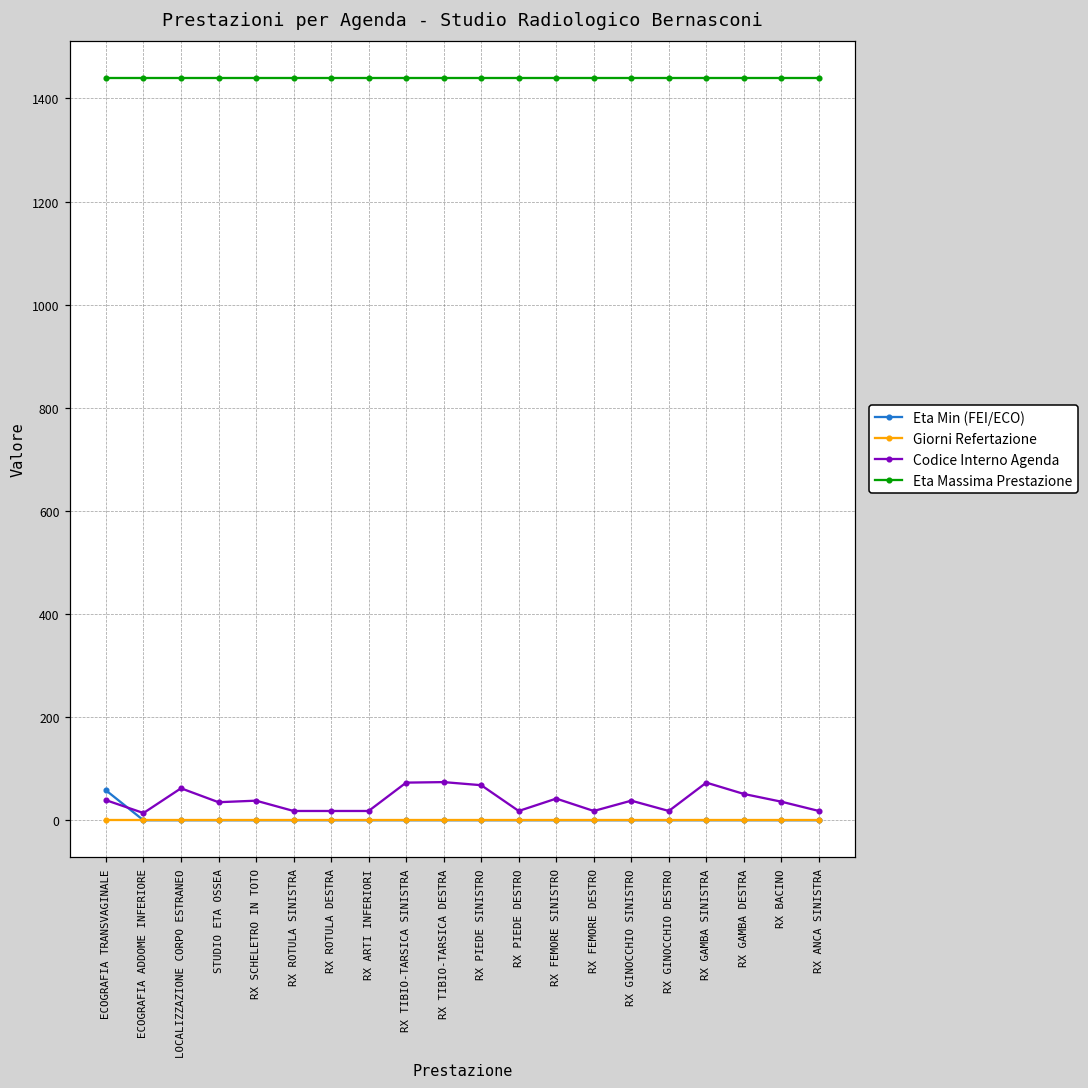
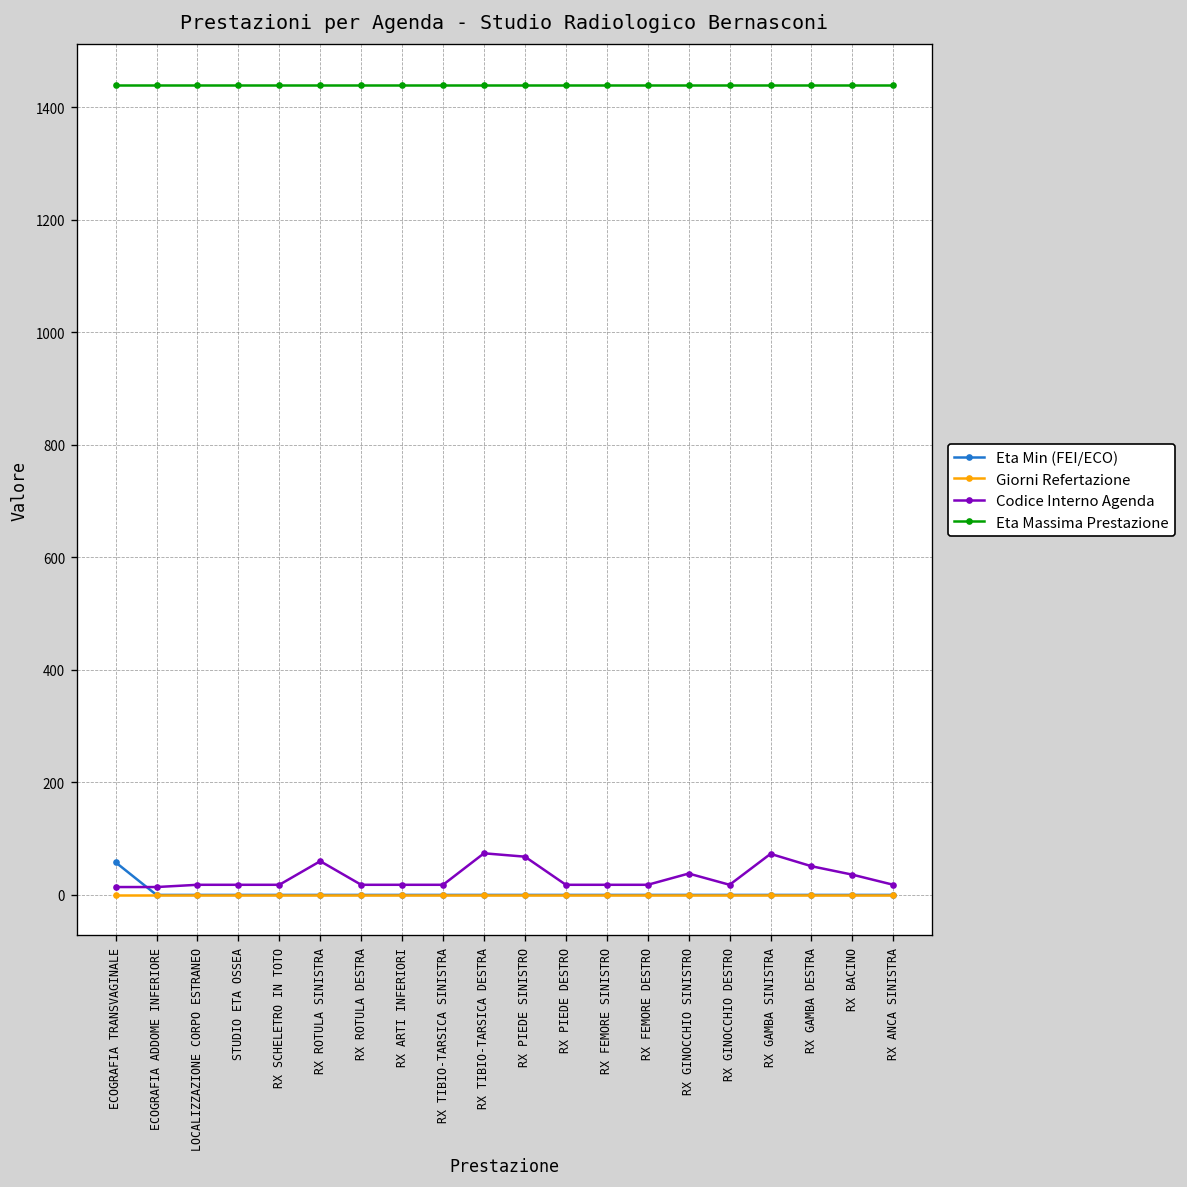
  {
    "Eta Min (FEI/ECO)": {
      "ECOGRAFIA TRANSVAGINALE": 60
    },
    "Giorni Refertazione": {
      "ECOGRAFIA TRANSVAGINALE": 0
    },
    "Codice Interno Agenda": {
-     "ECOGRAFIA TRANSVAGINALE": 40,
+     "ECOGRAFIA TRANSVAGINALE": 10,
      "ECOGRAFIA ADDOME INFERIORE": 10,
-     "LOCALIZZAZIONE CORPO ESTRANEO": 60,
-     "STUDIO ETA OSSEA": 40,
-     "RX SCHELETRO IN TOTO": 40,
-     "RX ROTULA SINISTRA": 20,
+     "LOCALIZZAZIONE CORPO ESTRANEO": 20,
+     "STUDIO ETA OSSEA": 20,
+     "RX SCHELETRO IN TOTO": 20,
+     "RX ROTULA SINISTRA": 60,
      "RX ROTULA DESTRA": 20,
      "RX ARTI INFERIORI": 20,
-     "RX TIBIO-TARSICA SINISTRA": 70,
+     "RX TIBIO-TARSICA SINISTRA": 20,
      "RX TIBIO-TARSICA DESTRA": 70,
      "RX PIEDE SINISTRO": 70,
      "RX PIEDE DESTRO": 20,
-     "RX FEMORE SINISTRO": 40,
+     "RX FEMORE SINISTRO": 20,
      "RX FEMORE DESTRO": 20,
      "RX GINOCCHIO SINISTRO": 40,
      "RX GINOCCHIO DESTRO": 20,
      "RX GAMBA SINISTRA": 70,
      "RX GAMBA DESTRA": 50,
      "RX BACINO": 40,
      "RX ANCA SINISTRA": 20
    },
    "Eta Massima Prestazione": {
      "ECOGRAFIA TRANSVAGINALE": 1440,
      "ECOGRAFIA ADDOME INFERIORE": 1440,
      "LOCALIZZAZIONE CORPO ESTRANEO": 1440,
      "STUDIO ETA OSSEA": 1440,
      "RX SCHELETRO IN TOTO": 1440,
      "RX ROTULA SINISTRA": 1440,
      "RX ROTULA DESTRA": 1440,
      "RX ARTI INFERIORI": 1440,
      "RX TIBIO-TARSICA SINISTRA": 1440,
      "RX TIBIO-TARSICA DESTRA": 1440,
      "RX PIEDE SINISTRO": 1440,
      "RX PIEDE DESTRO": 1440,
      "RX FEMORE SINISTRO": 1440,
      "RX FEMORE DESTRO": 1440,
      "RX GINOCCHIO SINISTRO": 1440,
      "RX GINOCCHIO DESTRO": 1440,
      "RX GAMBA SINISTRA": 1440,
      "RX GAMBA DESTRA": 1440,
      "RX BACINO": 1440,
      "RX ANCA SINISTRA": 1440
    }
  }
